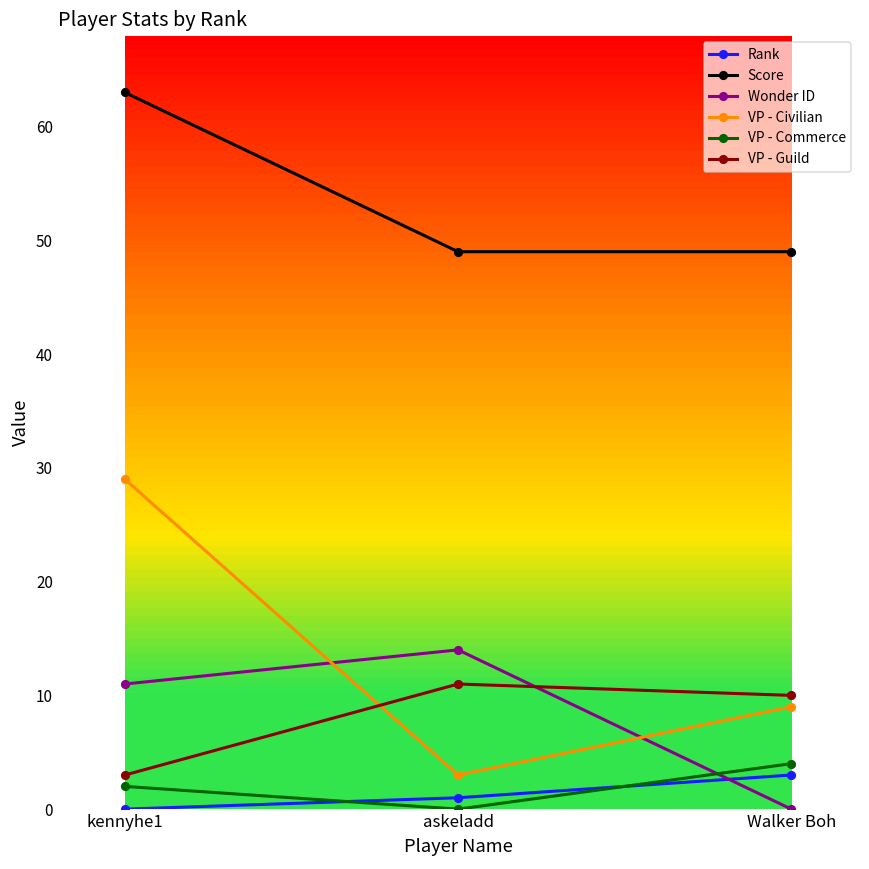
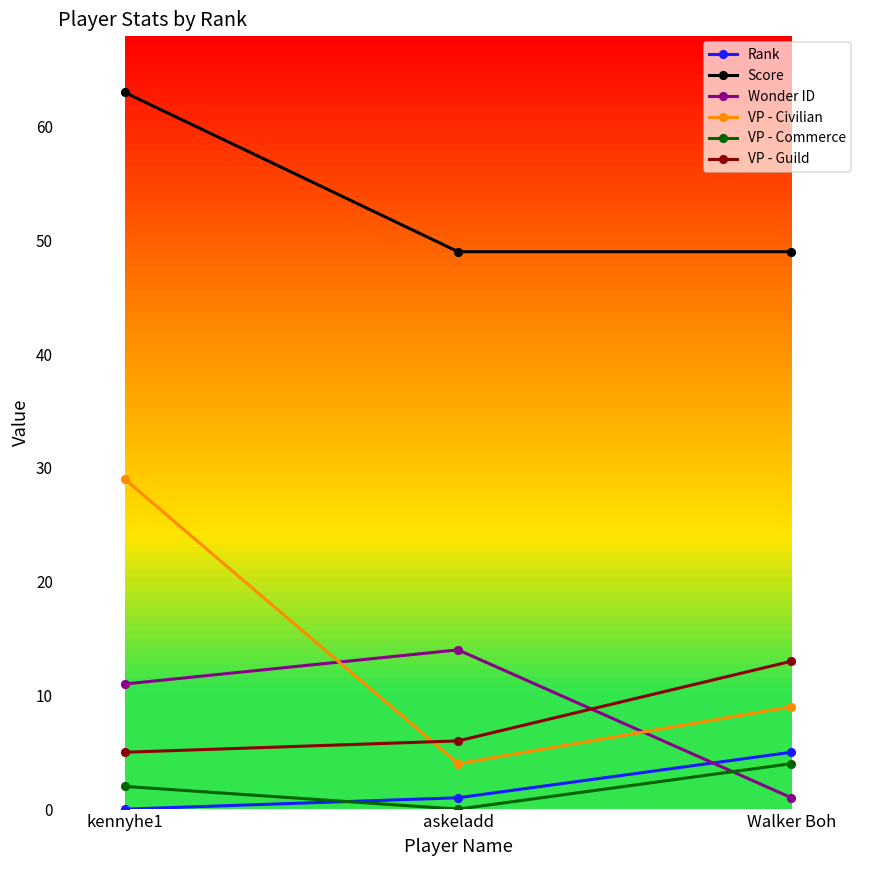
  {
    "Rank": {
      "kennyhe1": 0,
      "askeladd": 1,
-     "Walker Boh": 3
+     "Walker Boh": 5
    },
    "Score": {
      "kennyhe1": 63,
      "askeladd": 49,
      "Walker Boh": 49
    },
    "Wonder ID": {
      "kennyhe1": 11,
      "askeladd": 14,
-     "Walker Boh": 0
+     "Walker Boh": 1
    },
    "VP - Civilian": {
      "kennyhe1": 29,
-     "askeladd": 3,
+     "askeladd": 4,
      "Walker Boh": 9
    },
    "VP - Commerce": {
      "kennyhe1": 2,
      "askeladd": 0,
      "Walker Boh": 4
    },
    "VP - Guild": {
-     "kennyhe1": 3,
-     "askeladd": 11,
-     "Walker Boh": 10
+     "kennyhe1": 5,
+     "askeladd": 6,
+     "Walker Boh": 13
    }
  }
